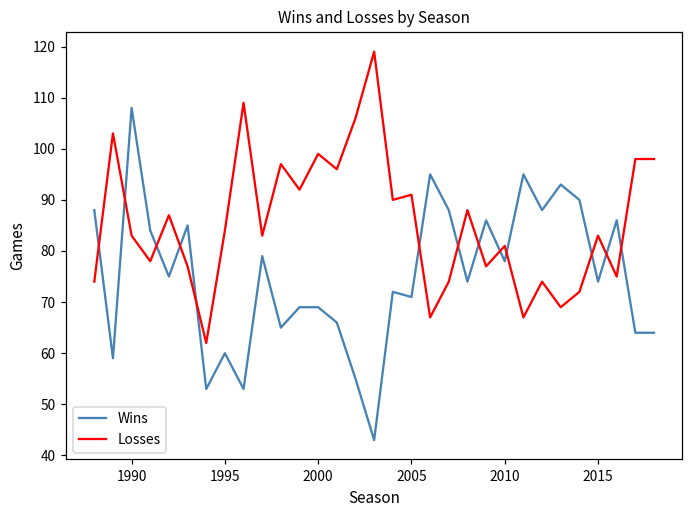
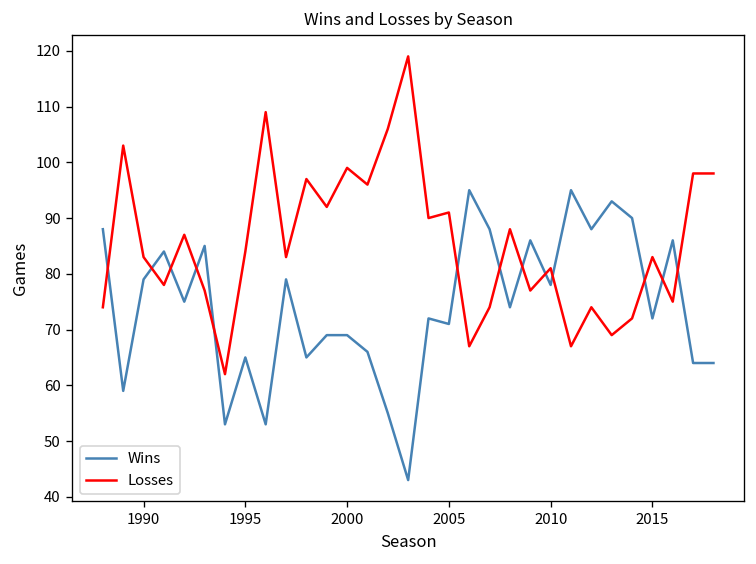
  {
    "Wins": {
-     "1990": 108,
-     "1995": 60,
+     "1990": 79,
+     "1995": 65,
      "2000": 69,
      "2005": 71,
      "2010": 78,
-     "2015": 74
+     "2015": 72
    },
    "Losses": {
      "1990": 83,
      "1995": 84,
      "2000": 99,
      "2005": 91,
      "2010": 81,
      "2015": 83
    }
  }
